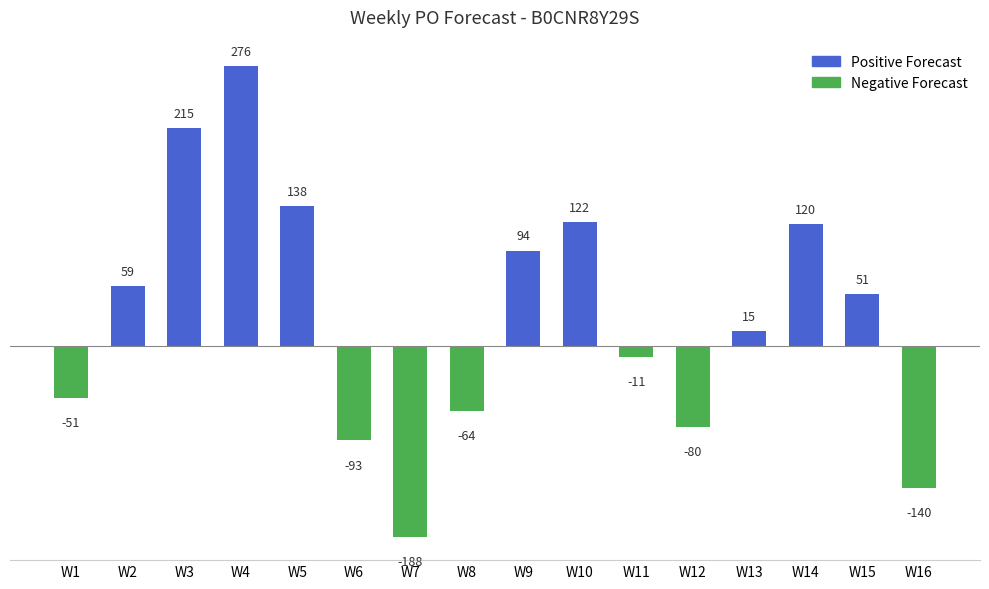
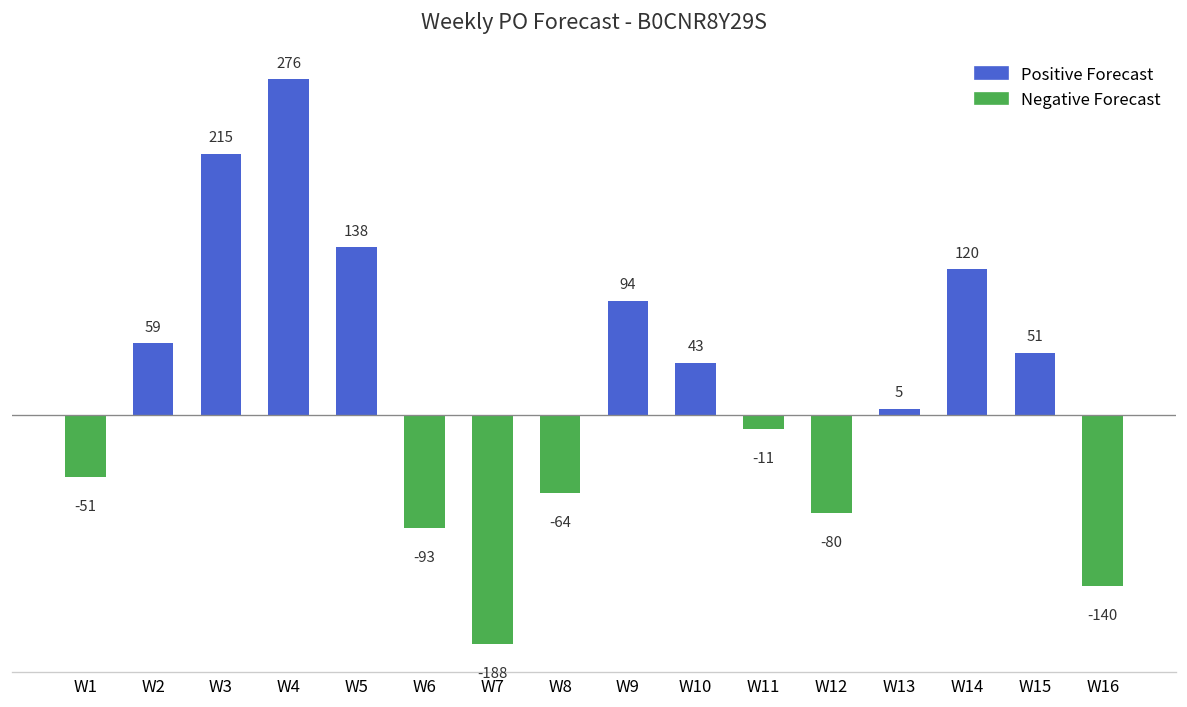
  {
    "W1": -51,
    "W2": 59,
    "W3": 215,
    "W4": 276,
    "W5": 138,
    "W6": -93,
    "W7": -188,
    "W8": -64,
    "W9": 94,
-   "W10": 122,
+   "W10": 43,
    "W11": -11,
    "W12": -80,
-   "W13": 15,
+   "W13": 5,
    "W14": 120,
    "W15": 51,
    "W16": -140
  }
